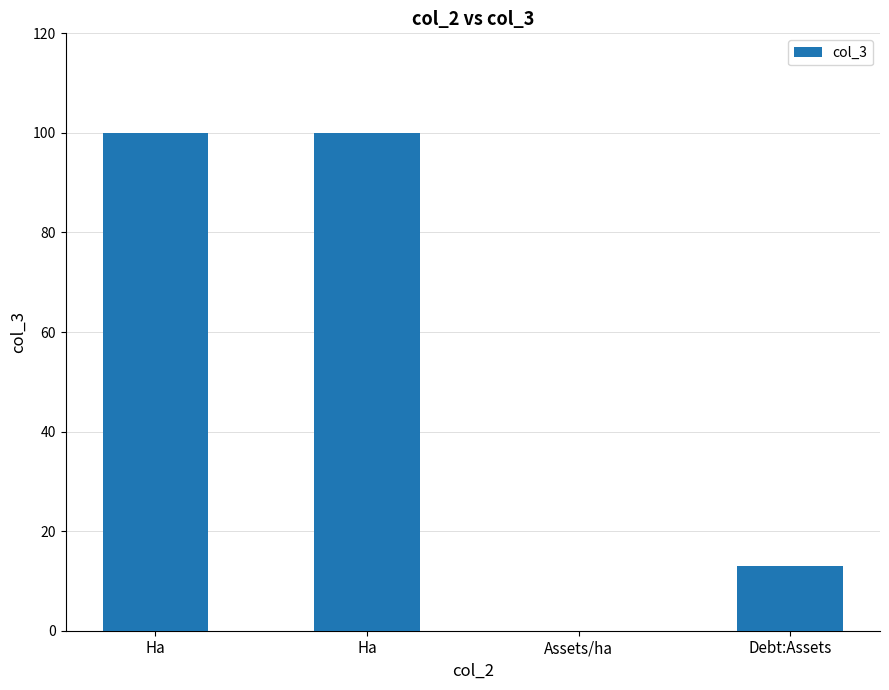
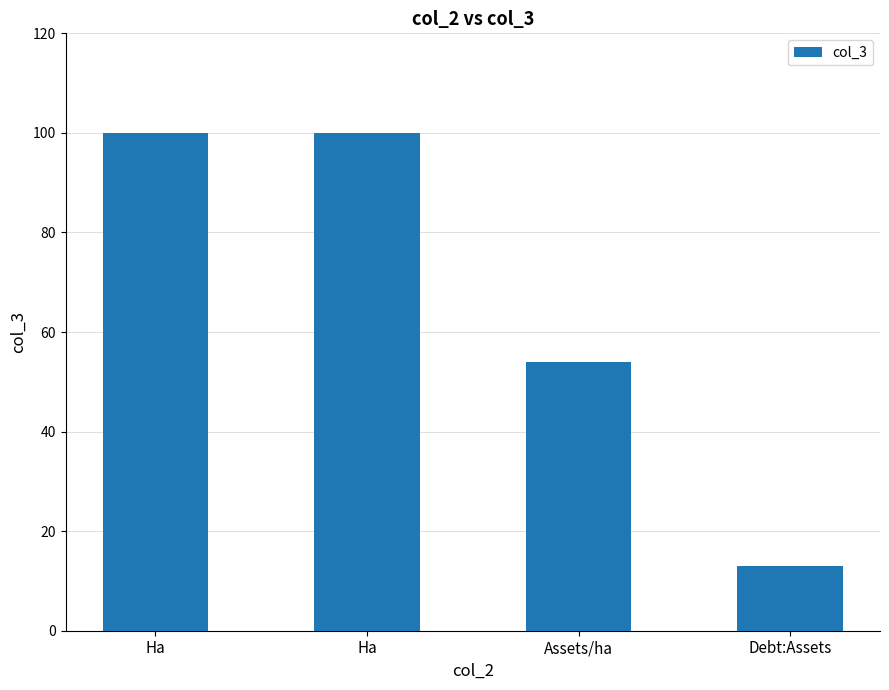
  {
-   "Assets/ha": 0,
+   "Assets/ha": 54,
    "Debt:Assets": 13
  }
